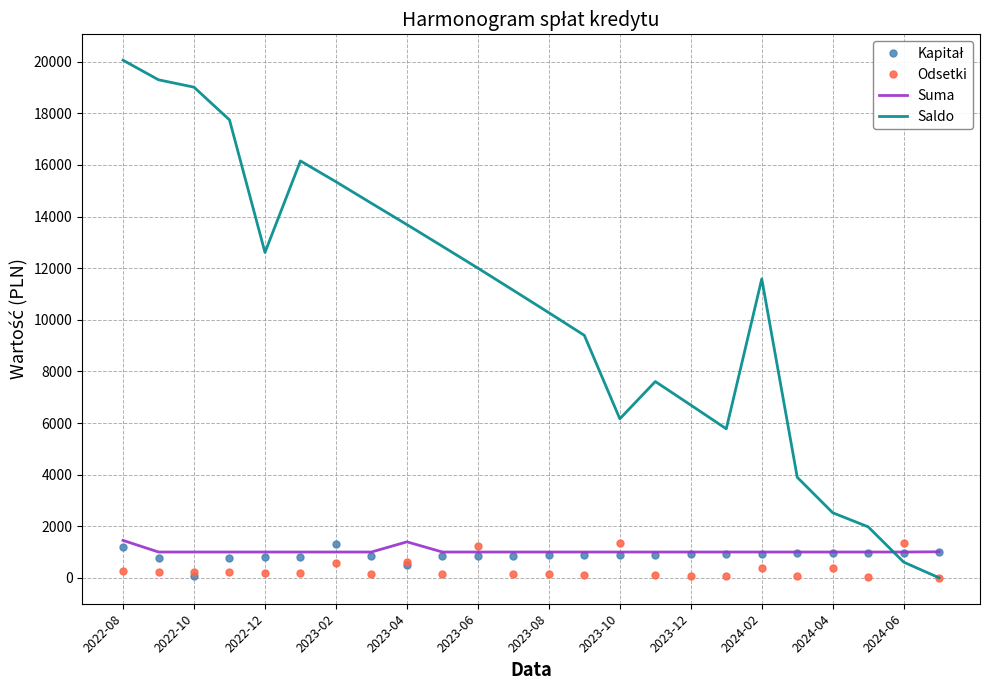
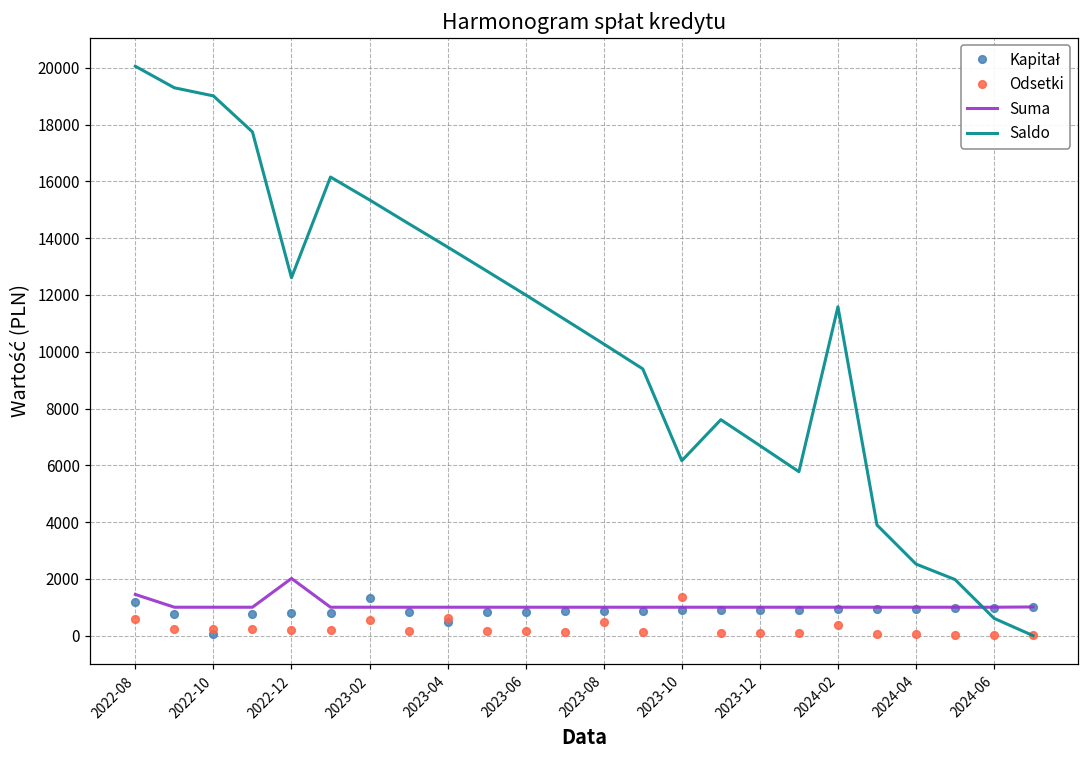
  {
    "Kapitał": {
      "2022-08": 1200,
      "2022-10": 100,
      "2022-12": 800,
      "2023-02": 1300,
      "2023-04": 500,
      "2023-06": 800,
      "2023-08": 900,
      "2023-10": 900
    },
    "Odsetki": {
-     "2022-08": 300,
+     "2022-08": 600,
      "2022-10": 200,
      "2022-12": 200,
      "2023-02": 600,
      "2023-04": 600,
-     "2023-06": 1200,
-     "2023-08": 100,
+     "2023-06": 200,
+     "2023-08": 500,
      "2023-10": 1400,
      "2023-12": 100,
      "2024-02": 400,
-     "2024-04": 400,
-     "2024-06": 1400
+     "2024-04": 0,
+     "2024-06": 0
    },
    "Suma": {
      "2022-08": 1500,
      "2022-10": 1000,
-     "2022-12": 1000,
+     "2022-12": 2000,
      "2023-02": 1000,
-     "2023-04": 1400,
+     "2023-04": 1000,
      "2023-06": 1000,
      "2023-08": 1000,
      "2023-10": 1000
    },
    "Saldo": {
      "2022-08": 20100,
      "2022-10": 19000,
      "2022-12": 12600,
      "2023-02": 15300,
      "2023-04": 13700,
      "2023-06": 12000,
      "2023-08": 10300,
      "2023-10": 6200,
      "2023-12": 6700,
      "2024-02": 11600,
      "2024-04": 2500,
      "2024-06": 600
    }
  }
